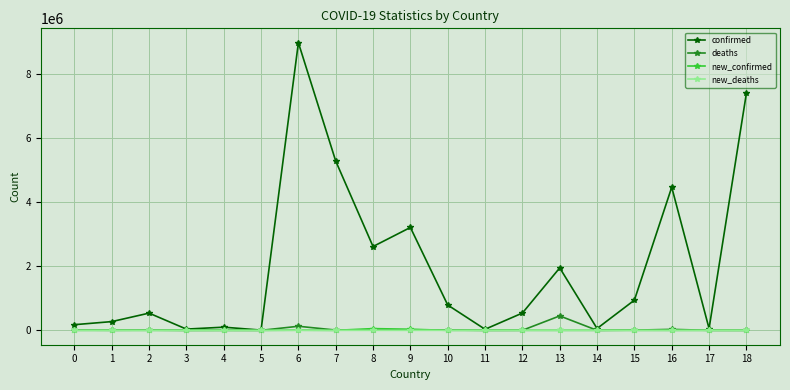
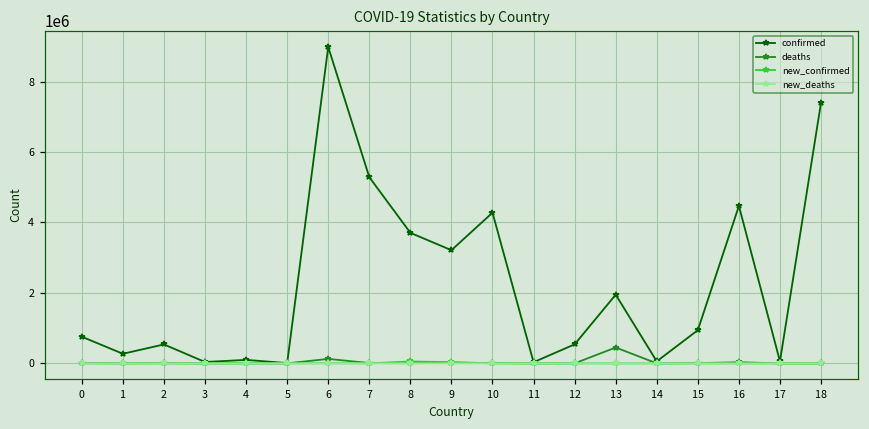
  {
    "confirmed": {
-     "0": 200000,
+     "0": 800000,
      "1": 300000,
      "2": 500000,
      "4": 100000,
      "6": 9000000,
      "7": 5300000,
-     "8": 2600000,
+     "8": 3700000,
      "9": 3200000,
-     "10": 800000,
+     "10": 4300000,
      "12": 500000,
      "13": 1900000,
      "15": 900000,
      "16": 4500000,
      "18": 7400000
    },
    "deaths": {
      "6": 100000,
      "13": 500000
    }
  }
